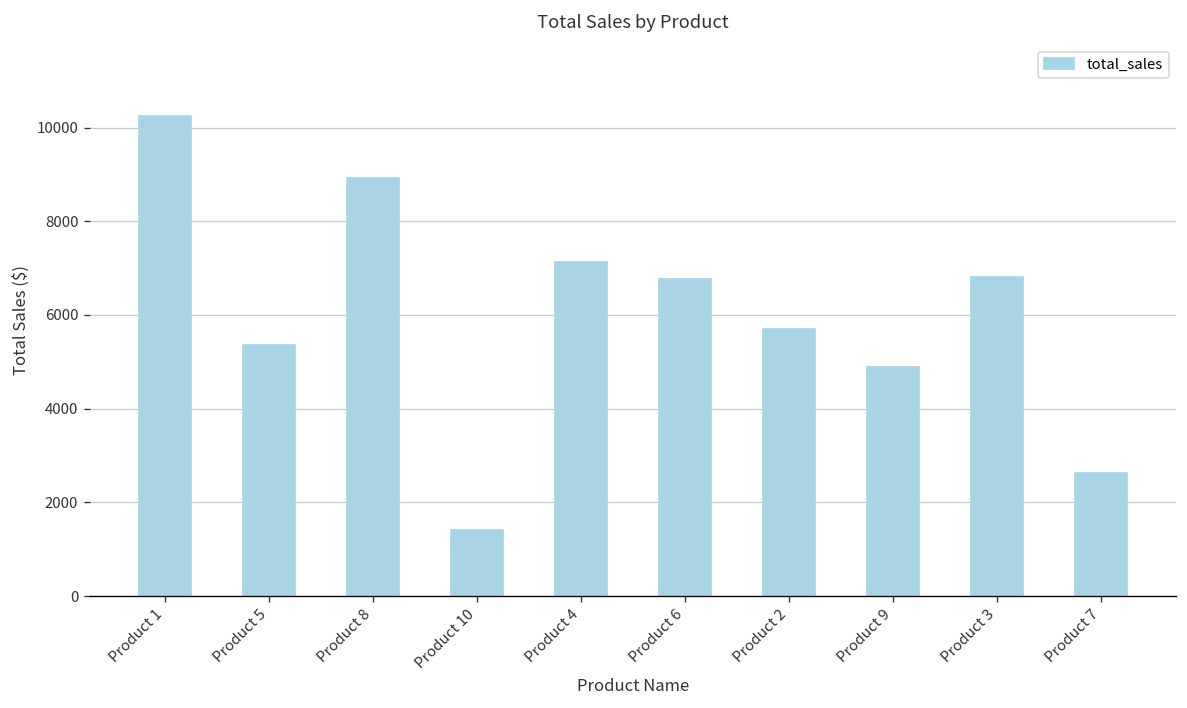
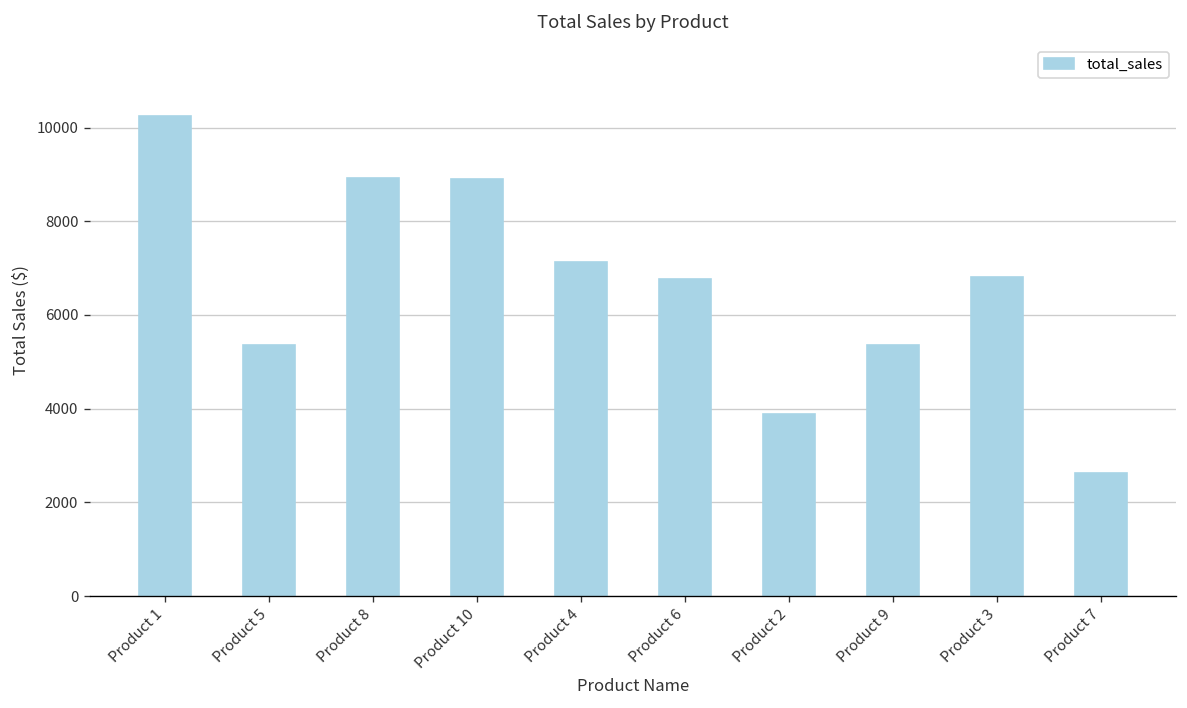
  {
    "Product 1": 10200,
    "Product 5": 5400,
    "Product 8": 8900,
-   "Product 10": 1400,
+   "Product 10": 8900,
    "Product 4": 7100,
    "Product 6": 6800,
-   "Product 2": 5700,
-   "Product 9": 4900,
+   "Product 2": 3900,
+   "Product 9": 5400,
    "Product 3": 6800,
    "Product 7": 2600
  }
